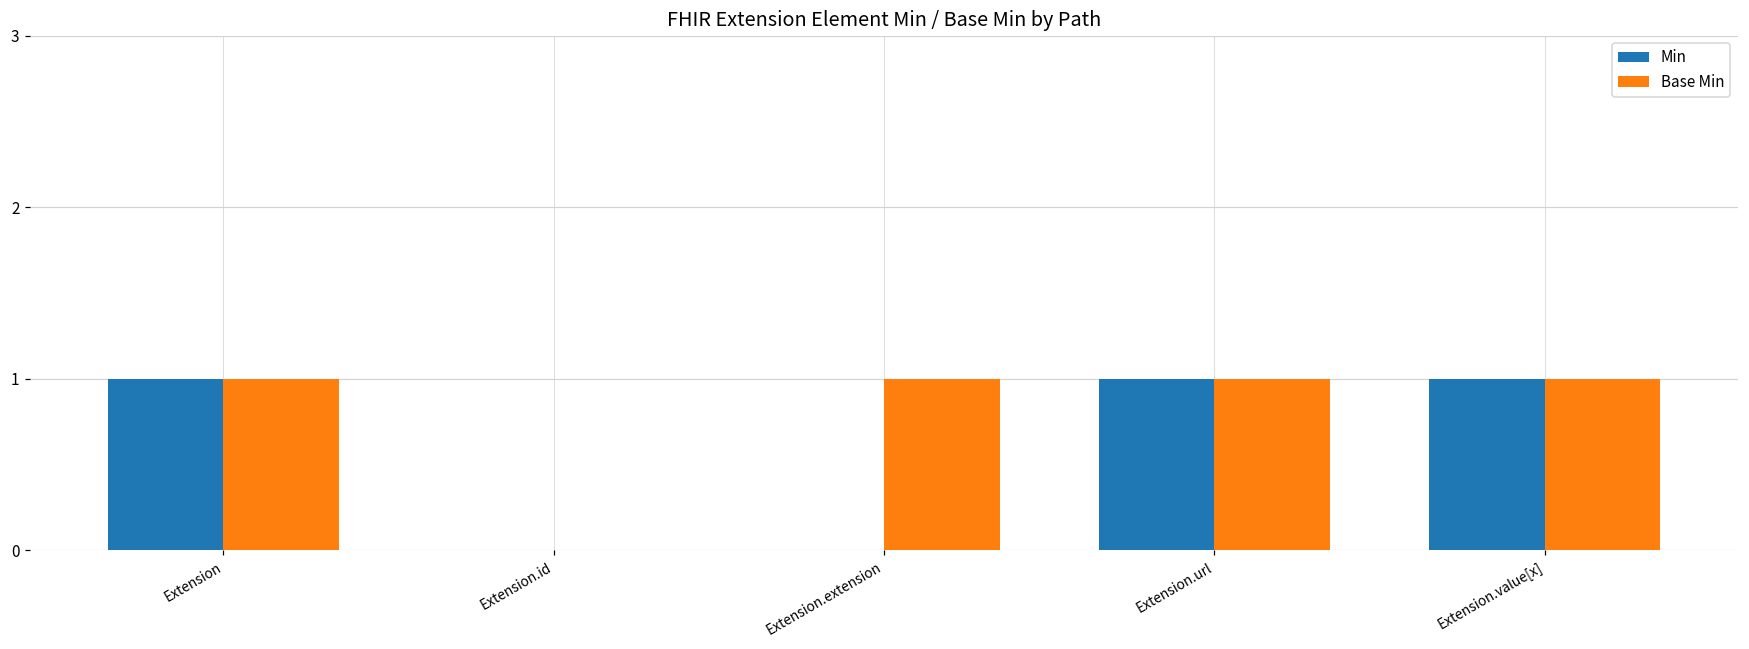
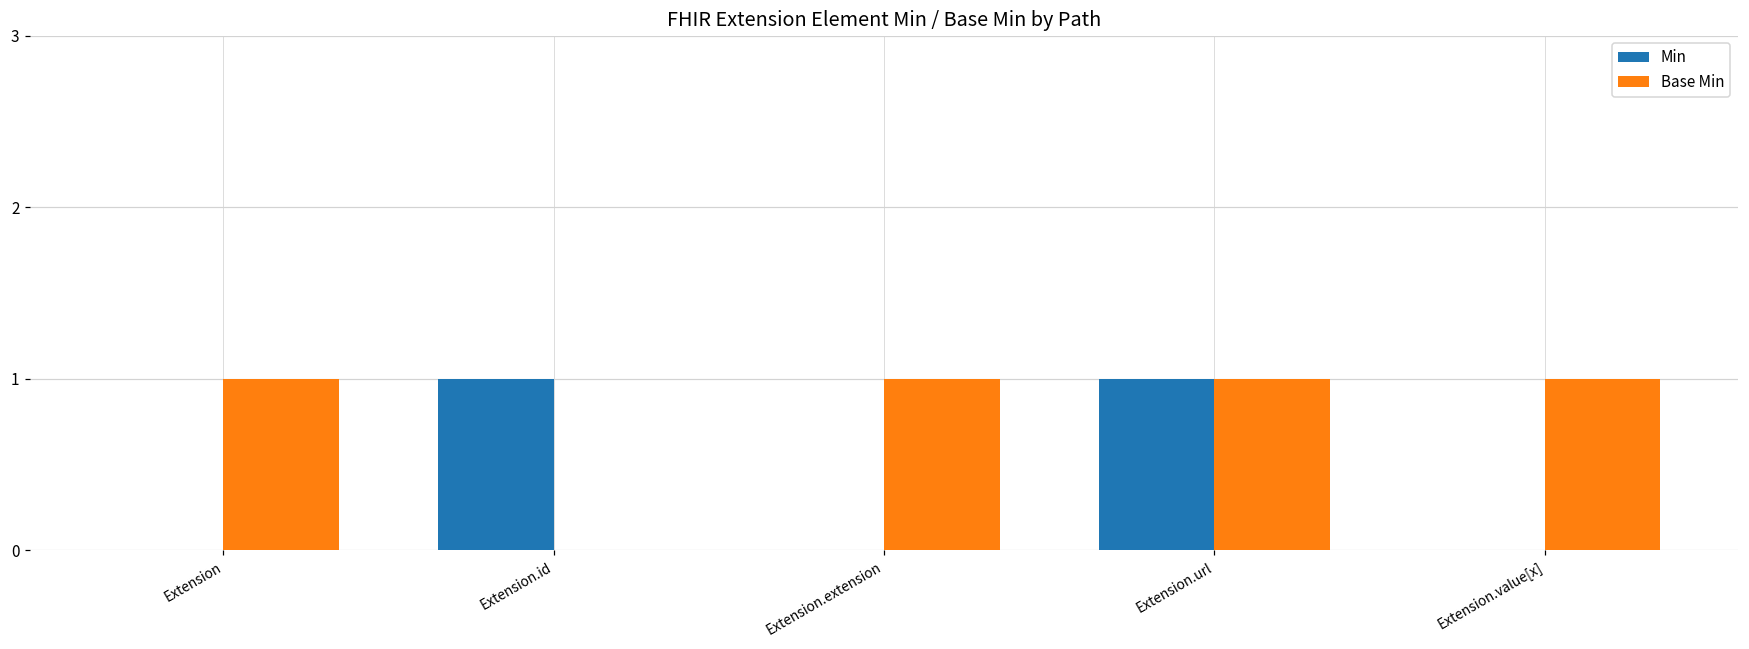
  {
    "Min": {
-     "Extension": 1,
-     "Extension.id": 0,
+     "Extension": 0,
+     "Extension.id": 1,
      "Extension.extension": 0,
      "Extension.url": 1,
-     "Extension.value[x]": 1
+     "Extension.value[x]": 0
    },
    "Base Min": {
      "Extension": 1,
      "Extension.id": 0,
      "Extension.extension": 1,
      "Extension.url": 1,
      "Extension.value[x]": 1
    }
  }
